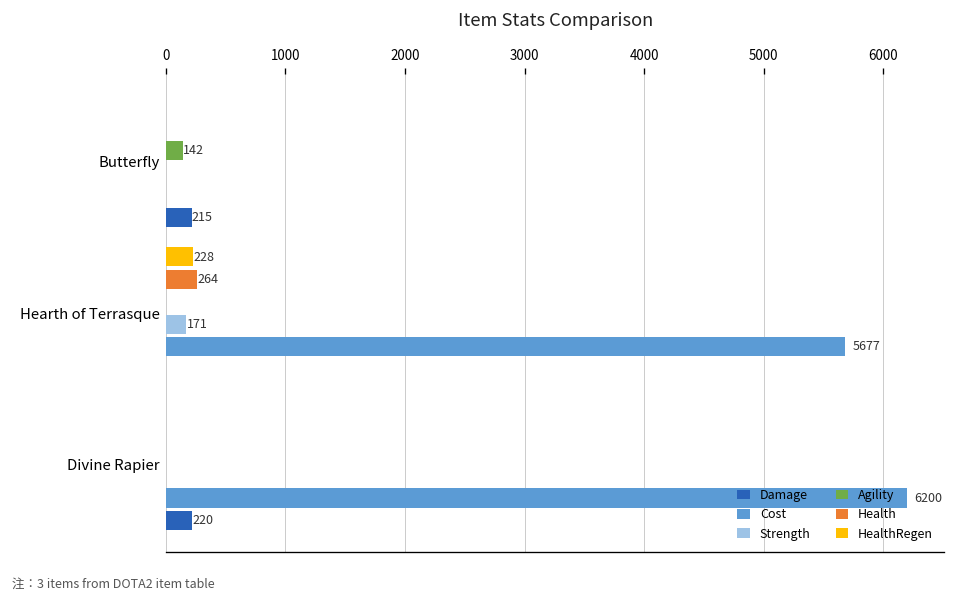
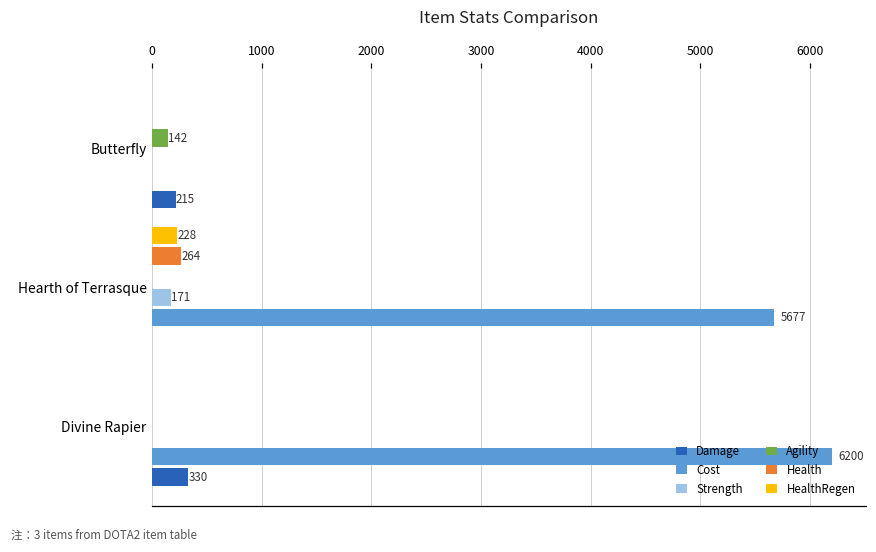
  {
    "Damage": {
      "Butterfly": 215,
-     "Divine Rapier": 220
+     "Divine Rapier": 330
    },
    "Cost": {
      "Hearth of Terrasque": 5677,
      "Divine Rapier": 6200
    },
    "Strength": {
      "Hearth of Terrasque": 171
    },
    "Agility": {
      "Butterfly": 142
    },
    "Health": {
      "Hearth of Terrasque": 264
    },
    "HealthRegen": {
      "Hearth of Terrasque": 228
    }
  }
